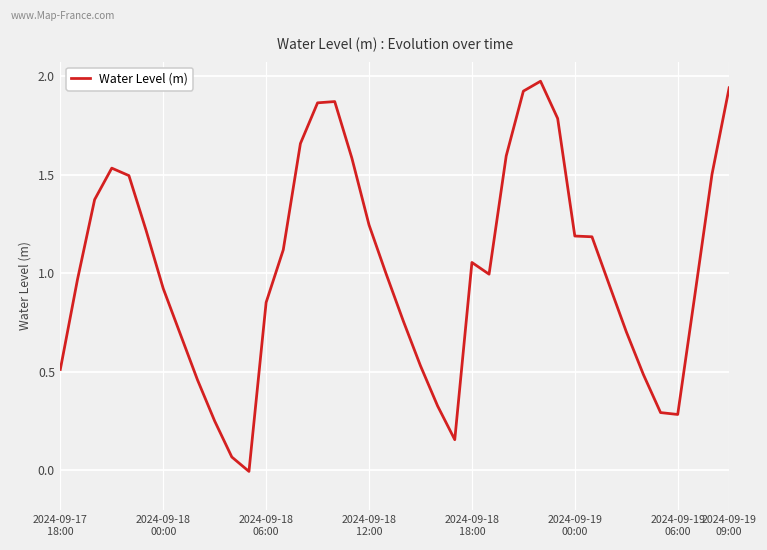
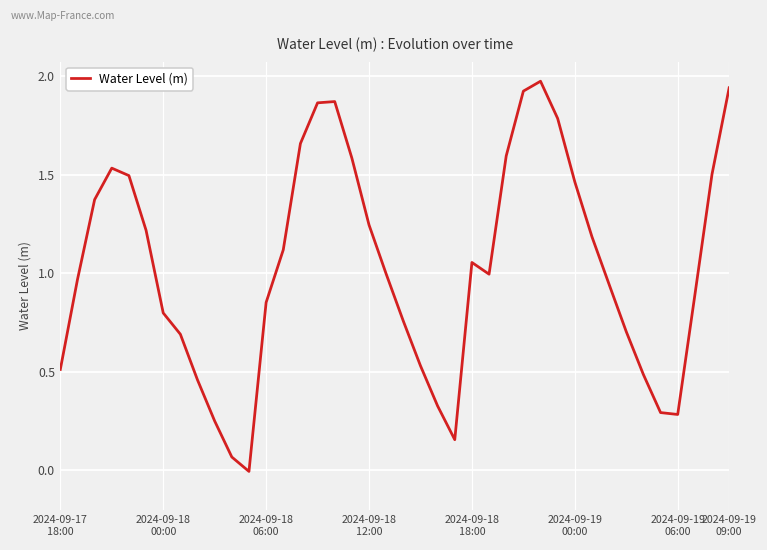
  {
    "2024-09-17 18:00": 0.51,
-   "2024-09-18 00:00": 0.92,
+   "2024-09-18 00:00": 0.80,
    "2024-09-18 06:00": 0.85,
    "2024-09-18 12:00": 1.25,
    "2024-09-18 18:00": 1.05,
-   "2024-09-19 00:00": 1.19,
+   "2024-09-19 00:00": 1.46,
    "2024-09-19 06:00": 0.28,
    "2024-09-19 09:00": 1.94
  }
